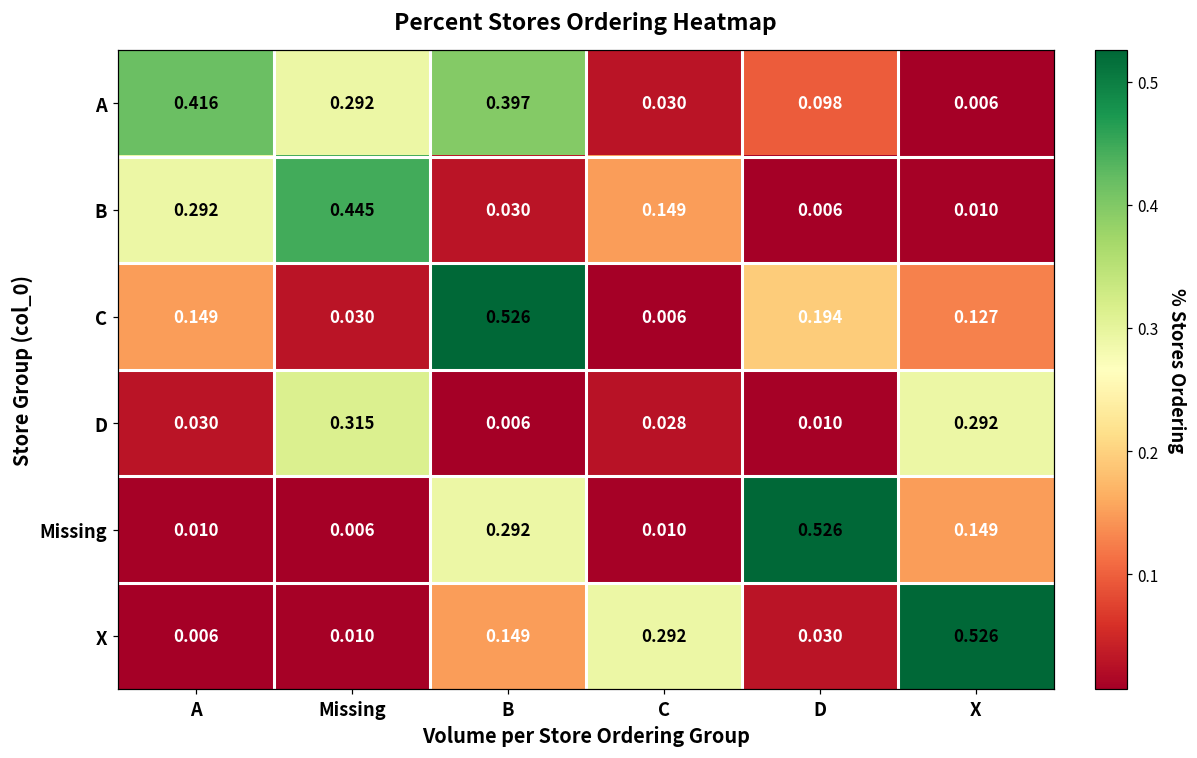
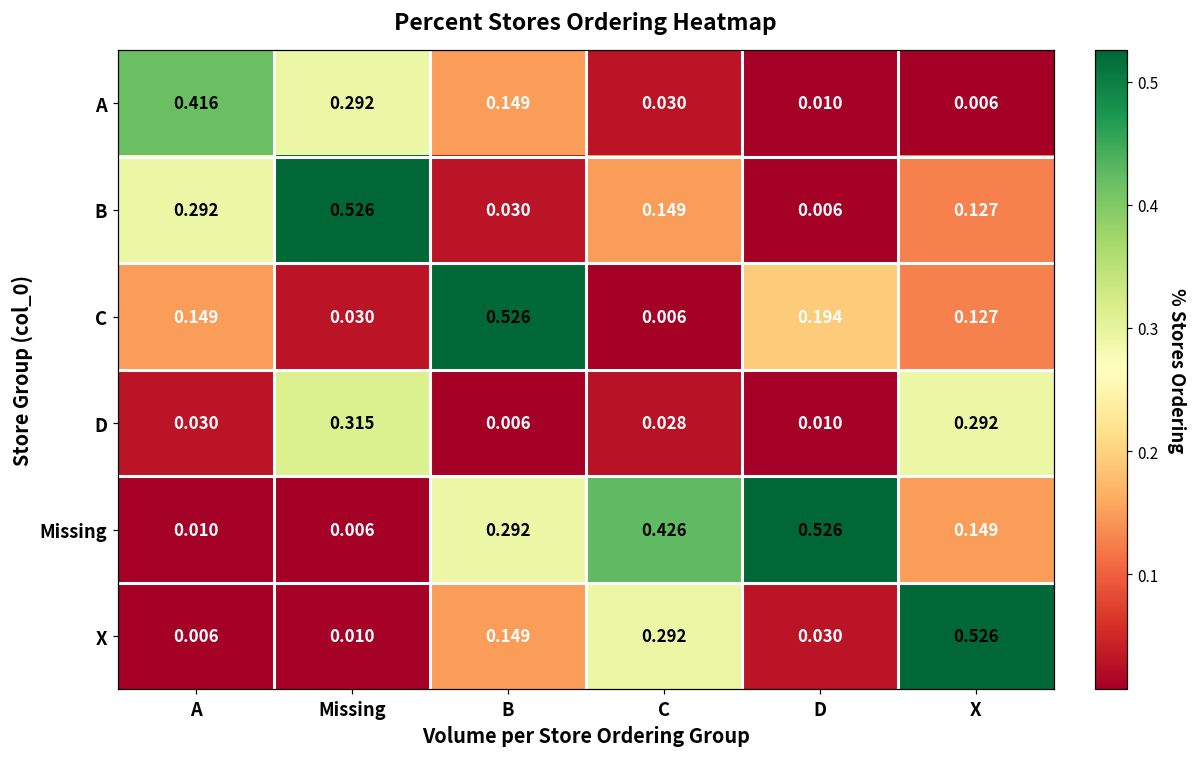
  {
    "A": {
      "A": 0.416,
      "Missing": 0.292,
-     "B": 0.397,
+     "B": 0.149,
      "C": 0.030,
-     "D": 0.098,
+     "D": 0.010,
      "X": 0.006
    },
    "B": {
      "A": 0.292,
-     "Missing": 0.445,
+     "Missing": 0.526,
      "B": 0.030,
      "C": 0.149,
      "D": 0.006,
-     "X": 0.010
+     "X": 0.127
    },
    "C": {
      "A": 0.149,
      "Missing": 0.030,
      "B": 0.526,
      "C": 0.006,
      "D": 0.194,
      "X": 0.127
    },
    "D": {
      "A": 0.030,
      "Missing": 0.315,
      "B": 0.006,
      "C": 0.028,
      "D": 0.010,
      "X": 0.292
    },
    "Missing": {
      "A": 0.010,
      "Missing": 0.006,
      "B": 0.292,
-     "C": 0.010,
+     "C": 0.426,
      "D": 0.526,
      "X": 0.149
    },
    "X": {
      "A": 0.006,
      "Missing": 0.010,
      "B": 0.149,
      "C": 0.292,
      "D": 0.030,
      "X": 0.526
    }
  }
